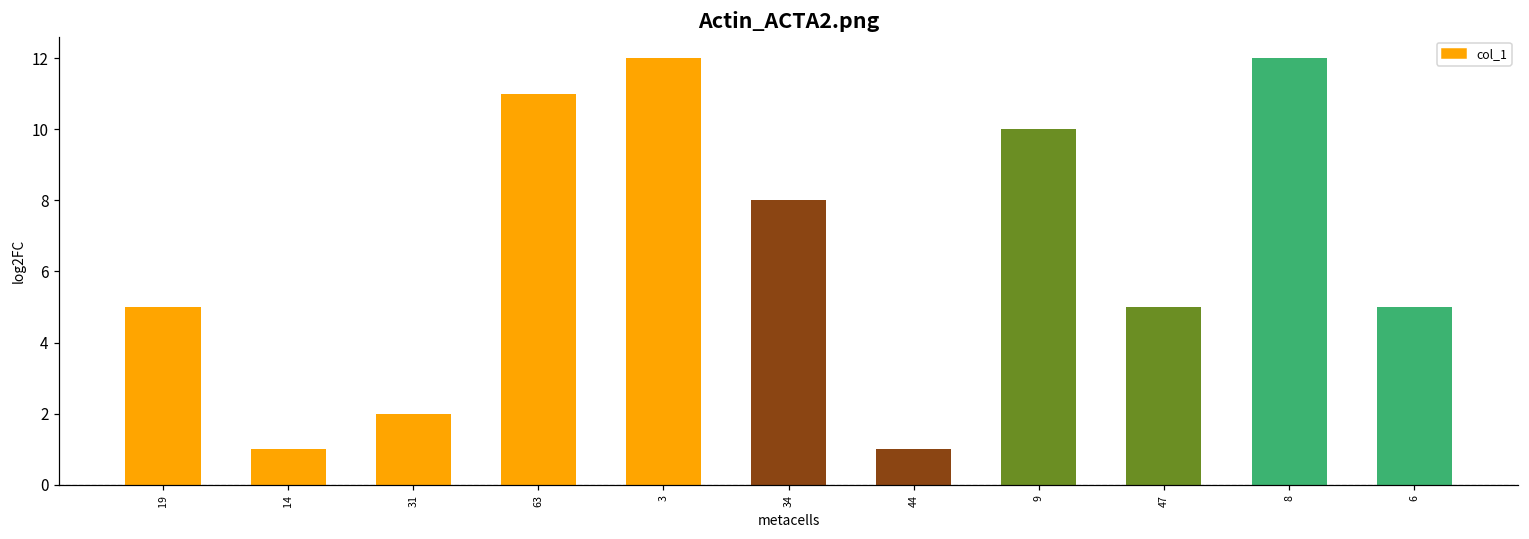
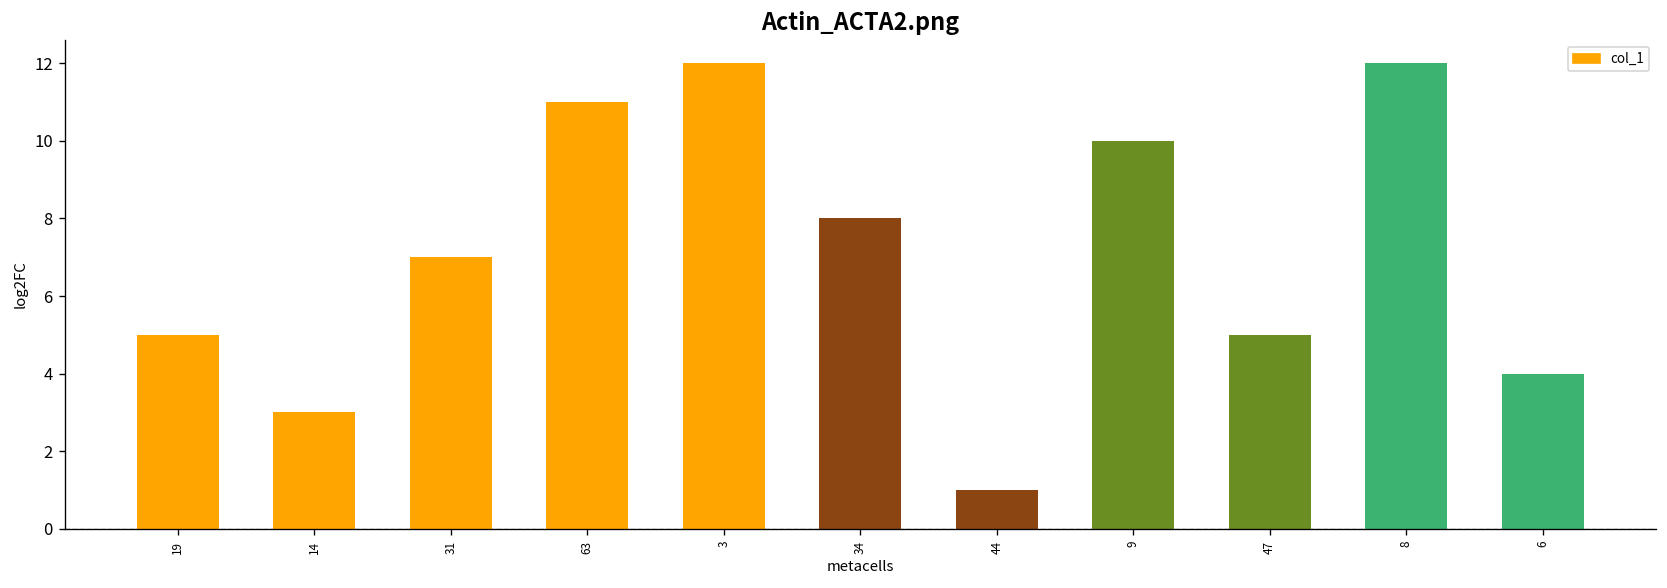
  {
    "19": 5,
-   "14": 1,
-   "31": 2,
+   "14": 3,
+   "31": 7,
    "63": 11,
    "3": 12,
    "34": 8,
    "44": 1,
    "9": 10,
    "47": 5,
    "8": 12,
-   "6": 5
+   "6": 4
  }
